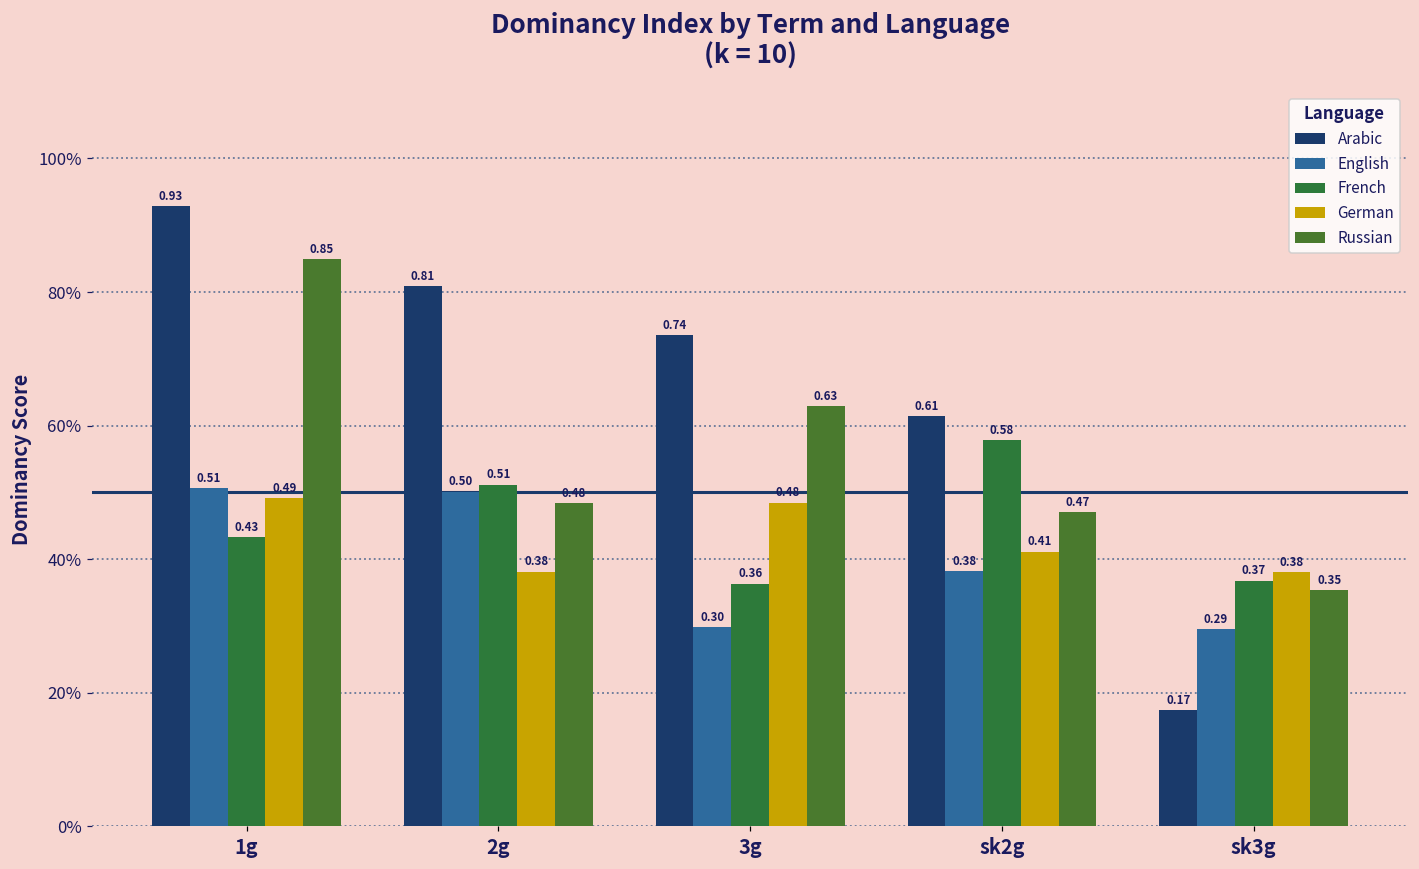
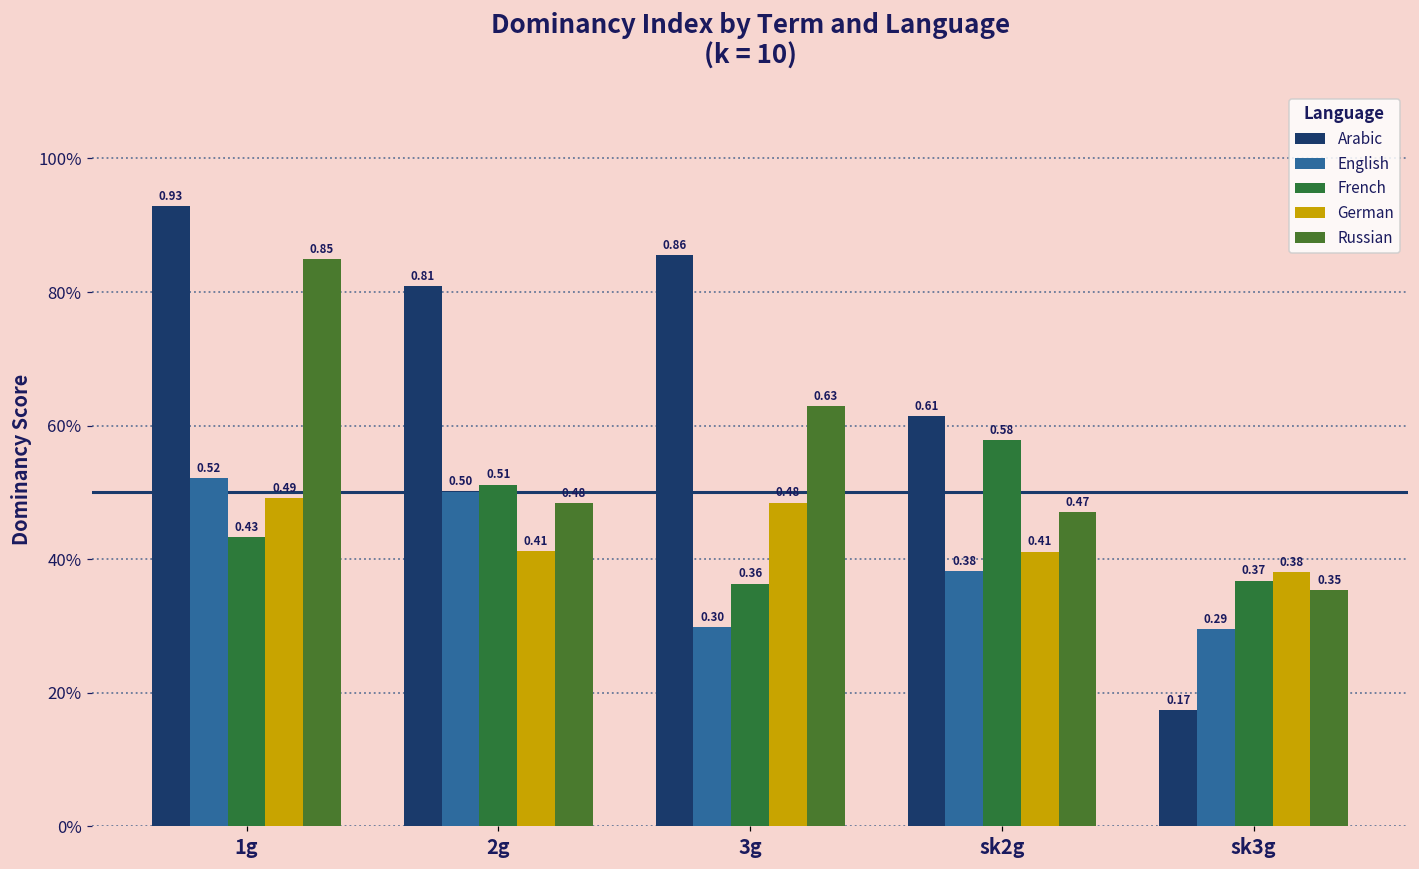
  {
    "Arabic": {
      "1g": 0.93,
      "2g": 0.81,
-     "3g": 0.74,
+     "3g": 0.86,
      "sk2g": 0.61,
      "sk3g": 0.17
    },
    "English": {
-     "1g": 0.51,
+     "1g": 0.52,
      "2g": 0.50,
      "3g": 0.30,
      "sk2g": 0.38,
      "sk3g": 0.29
    },
    "German": {
      "1g": 0.49,
-     "2g": 0.38,
+     "2g": 0.41,
      "3g": 0.48,
      "sk2g": 0.41,
      "sk3g": 0.38
    }
  }
